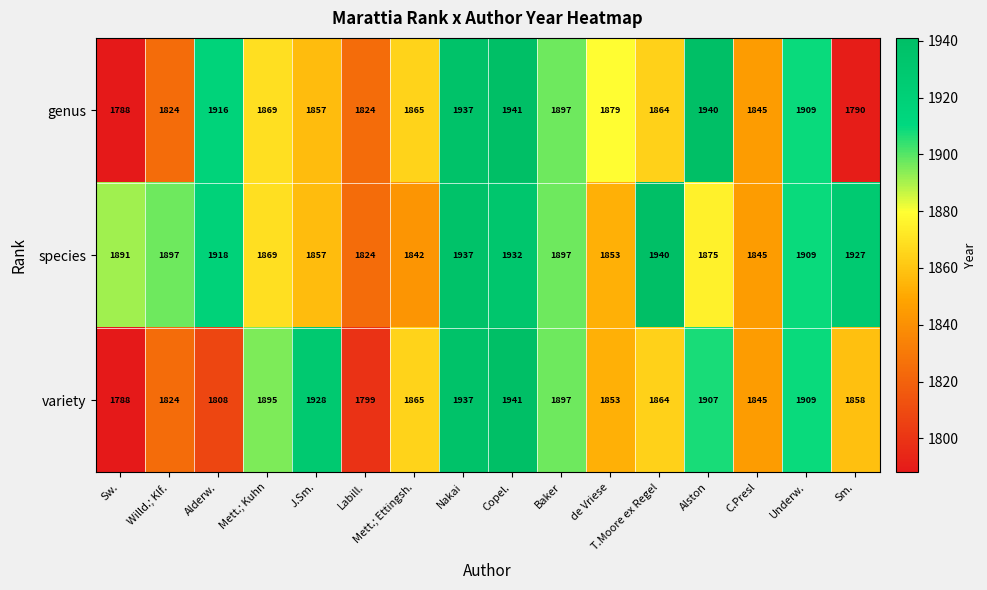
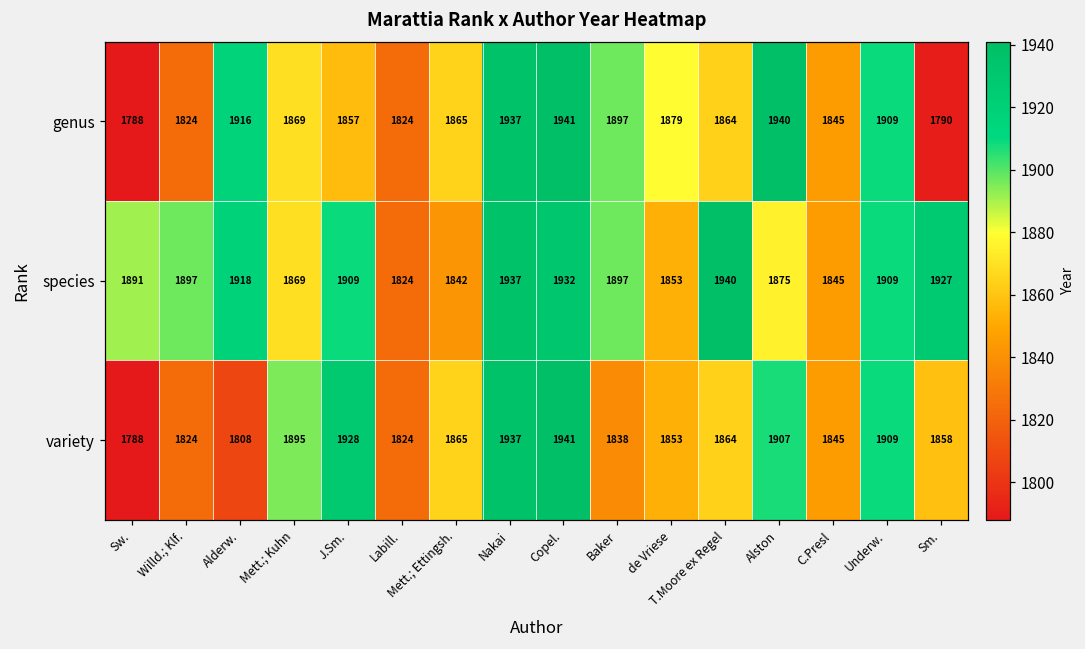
  {
    "genus": {
      "Sw.": 1788,
      "Willd.; Klf.": 1824,
      "Alderw.": 1916,
      "Mett.; Kuhn": 1869,
      "J.Sm.": 1857,
      "Labill.": 1824,
      "Mett.; Ettingsh.": 1865,
      "Nakai": 1937,
      "Copel.": 1941,
      "Baker": 1897,
      "de Vriese": 1879,
      "T.Moore ex Regel": 1864,
      "Alston": 1940,
      "C.Presl": 1845,
      "Underw.": 1909,
      "Sm.": 1790
    },
    "species": {
      "Sw.": 1891,
      "Willd.; Klf.": 1897,
      "Alderw.": 1918,
      "Mett.; Kuhn": 1869,
-     "J.Sm.": 1857,
+     "J.Sm.": 1909,
      "Labill.": 1824,
      "Mett.; Ettingsh.": 1842,
      "Nakai": 1937,
      "Copel.": 1932,
      "Baker": 1897,
      "de Vriese": 1853,
      "T.Moore ex Regel": 1940,
      "Alston": 1875,
      "C.Presl": 1845,
      "Underw.": 1909,
      "Sm.": 1927
    },
    "variety": {
      "Sw.": 1788,
      "Willd.; Klf.": 1824,
      "Alderw.": 1808,
      "Mett.; Kuhn": 1895,
      "J.Sm.": 1928,
-     "Labill.": 1799,
+     "Labill.": 1824,
      "Mett.; Ettingsh.": 1865,
      "Nakai": 1937,
      "Copel.": 1941,
-     "Baker": 1897,
+     "Baker": 1838,
      "de Vriese": 1853,
      "T.Moore ex Regel": 1864,
      "Alston": 1907,
      "C.Presl": 1845,
      "Underw.": 1909,
      "Sm.": 1858
    }
  }
